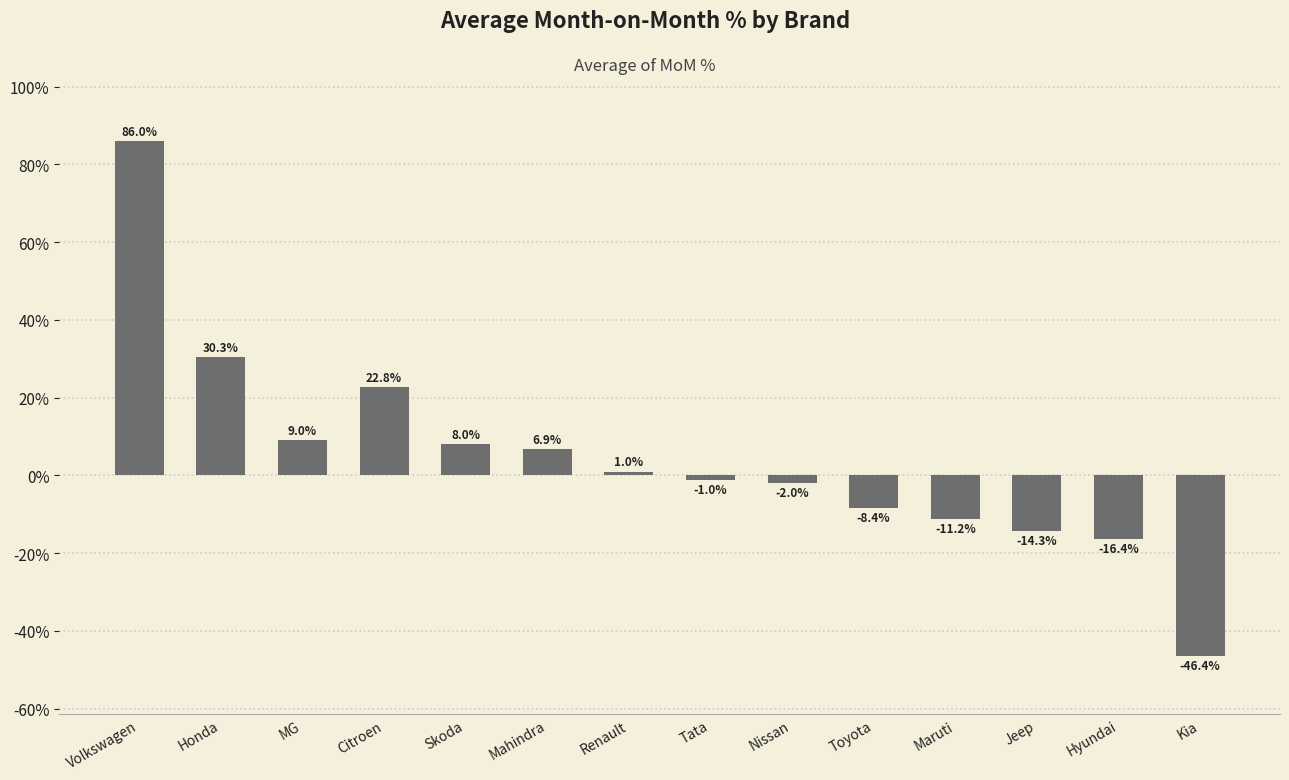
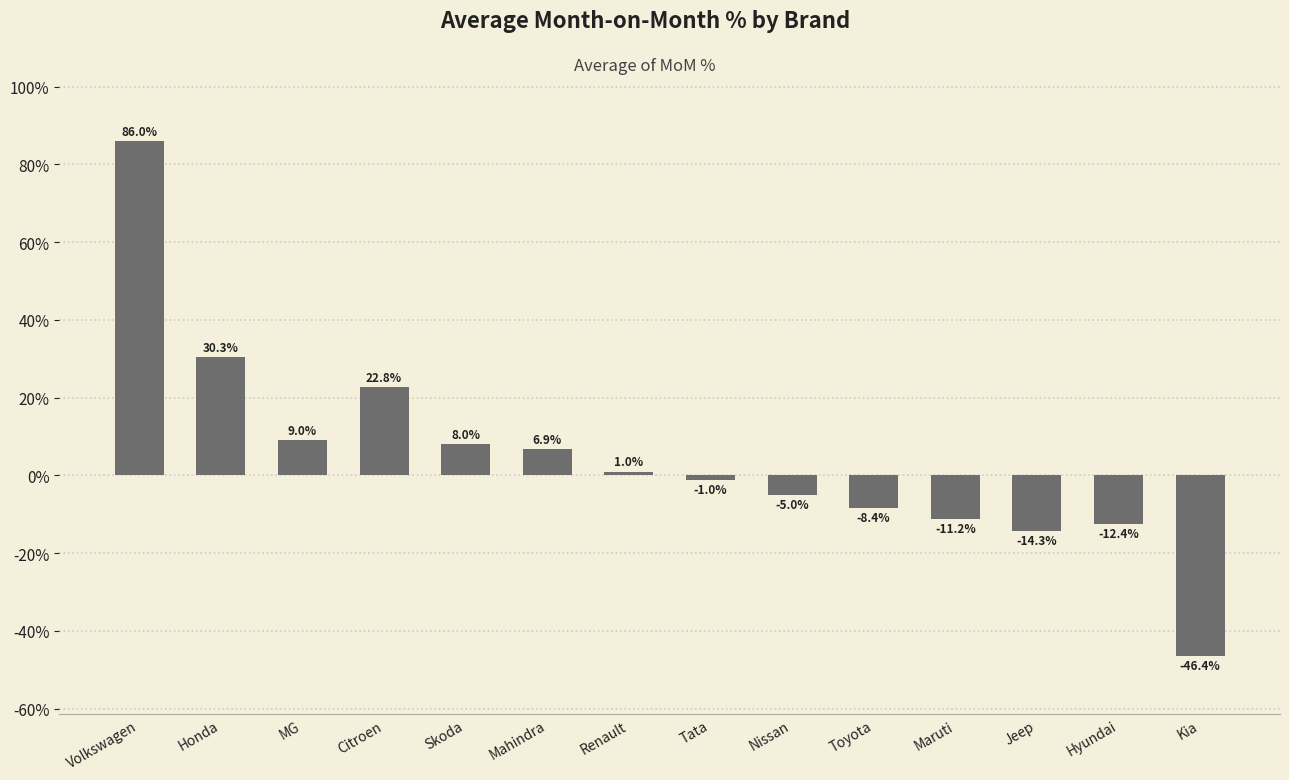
  {
    "Volkswagen": "86.0%",
    "Honda": "30.3%",
    "MG": "9.0%",
    "Citroen": "22.8%",
    "Skoda": "8.0%",
    "Mahindra": "6.9%",
    "Renault": "1.0%",
    "Tata": "-1.0%",
-   "Nissan": "-2.0%",
+   "Nissan": "-5.0%",
    "Toyota": "-8.4%",
    "Maruti": "-11.2%",
    "Jeep": "-14.3%",
-   "Hyundai": "-16.4%",
+   "Hyundai": "-12.4%",
    "Kia": "-46.4%"
  }
